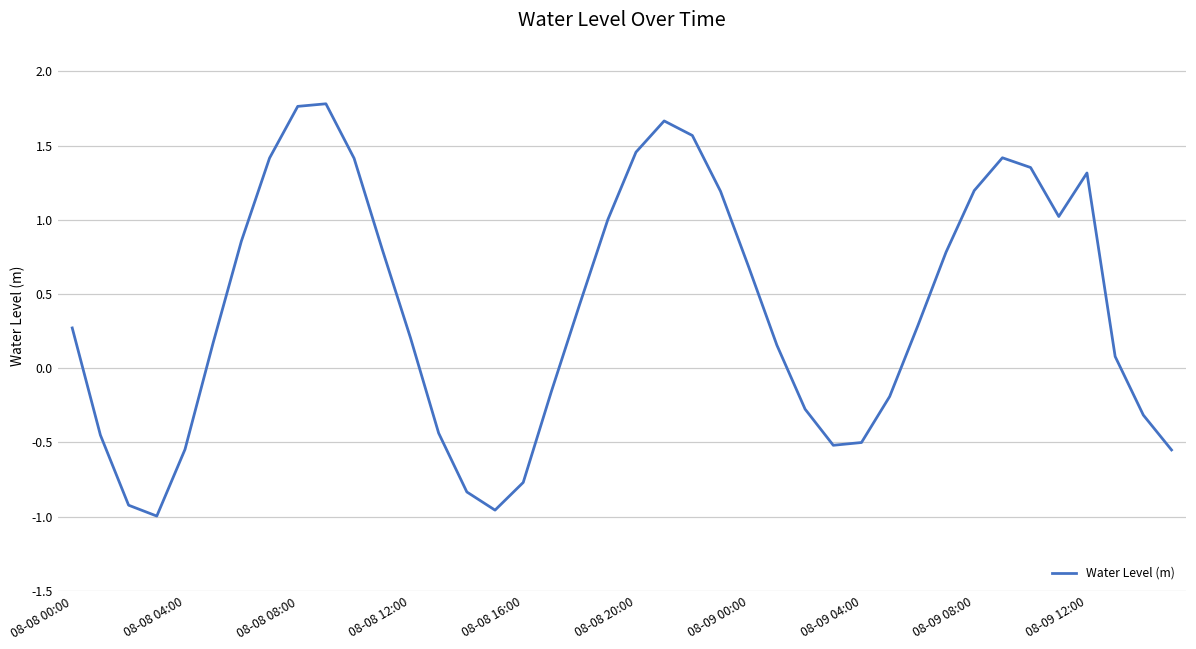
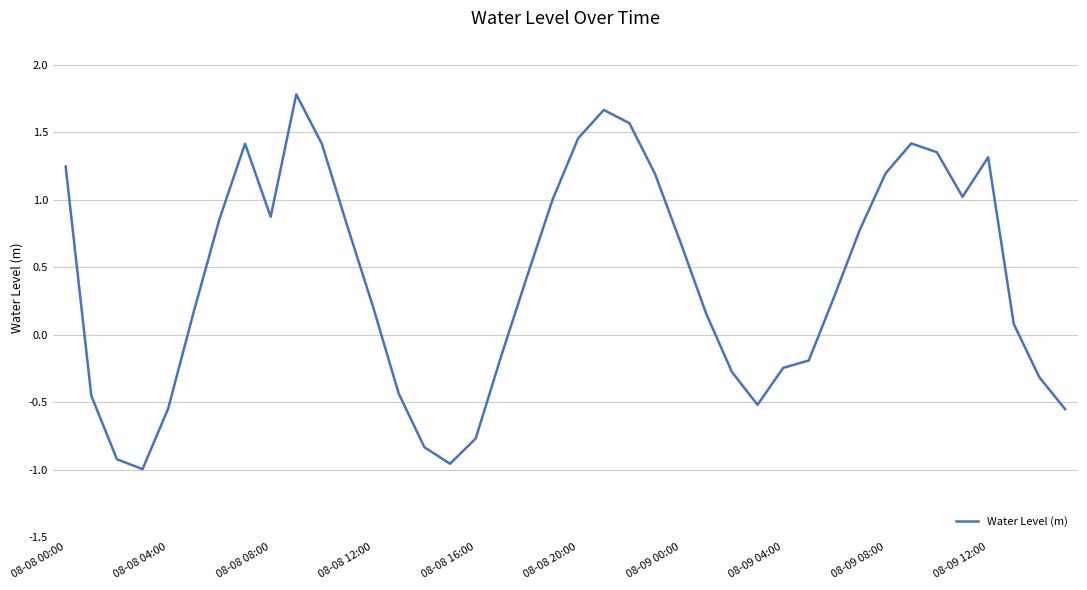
  {
-   "08-08 00:00": 0.27,
+   "08-08 00:00": 1.25,
    "08-08 04:00": -0.55,
-   "08-08 08:00": 1.76,
+   "08-08 08:00": 0.87,
    "08-08 12:00": 0.20,
    "08-08 16:00": -0.77,
    "08-08 20:00": 1.46,
    "08-09 00:00": 0.68,
-   "08-09 04:00": -0.50,
+   "08-09 04:00": -0.25,
    "08-09 08:00": 1.20,
    "08-09 12:00": 1.32
  }
